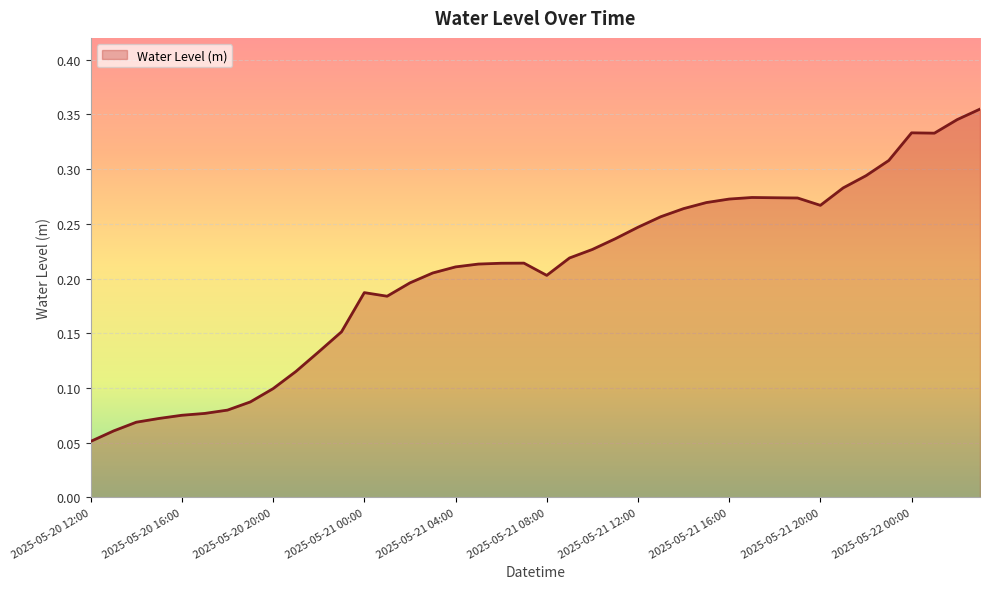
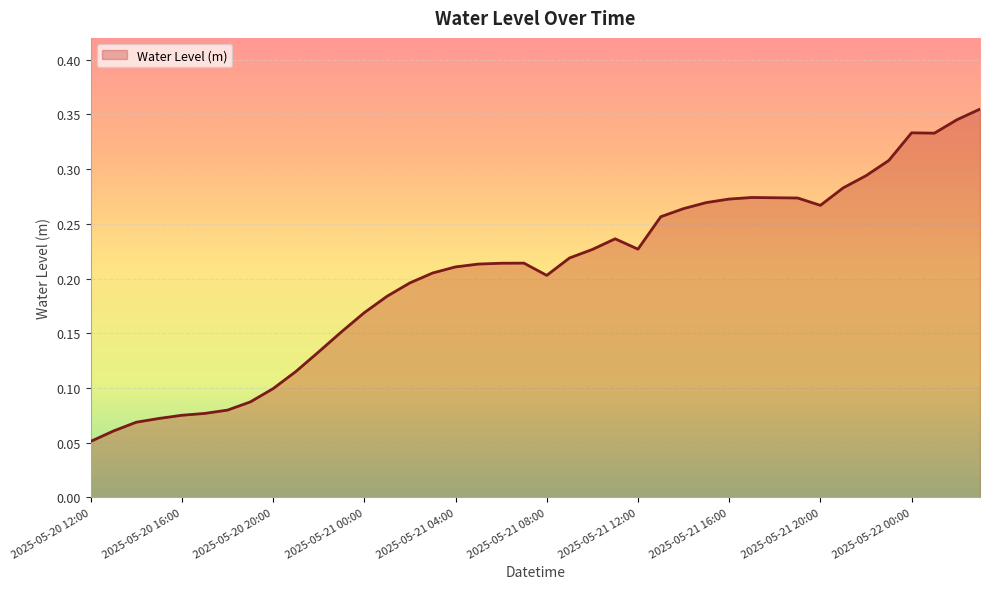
  {
    "2025-05-20 12:00": 0.051,
    "2025-05-20 16:00": 0.075,
    "2025-05-20 20:00": 0.099,
-   "2025-05-21 00:00": 0.187,
+   "2025-05-21 00:00": 0.169,
    "2025-05-21 04:00": 0.211,
    "2025-05-21 08:00": 0.203,
-   "2025-05-21 12:00": 0.247,
+   "2025-05-21 12:00": 0.227,
    "2025-05-21 16:00": 0.273,
    "2025-05-21 20:00": 0.267,
    "2025-05-22 00:00": 0.333
  }
